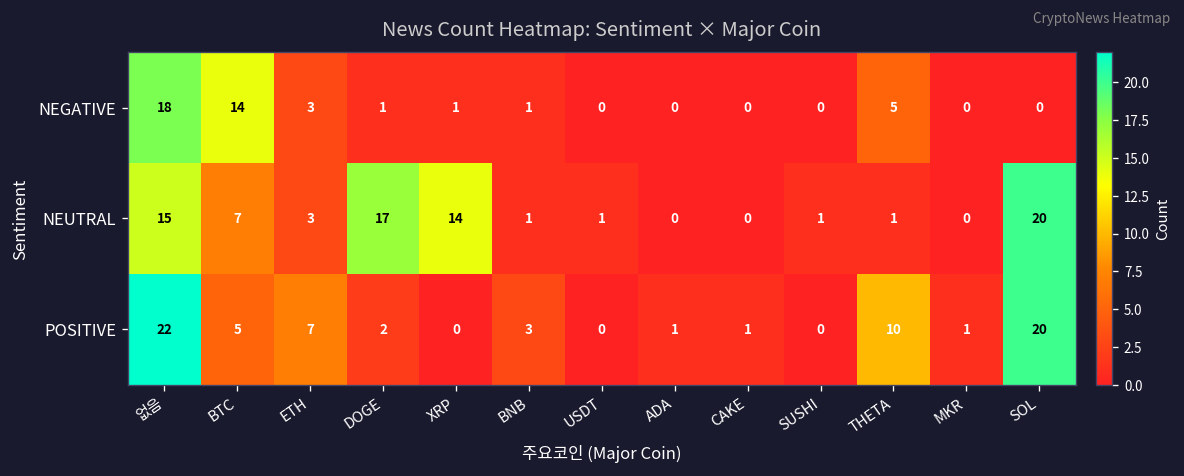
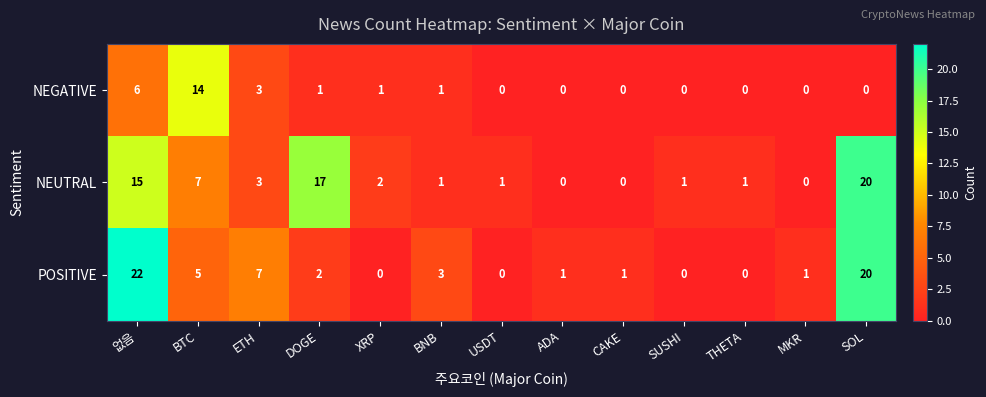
  {
    "NEGATIVE": {
-     "없음": 18,
+     "없음": 6,
      "BTC": 14,
      "ETH": 3,
      "DOGE": 1,
      "XRP": 1,
      "BNB": 1,
      "USDT": 0,
      "ADA": 0,
      "CAKE": 0,
      "SUSHI": 0,
-     "THETA": 5,
+     "THETA": 0,
      "MKR": 0,
      "SOL": 0
    },
    "NEUTRAL": {
      "없음": 15,
      "BTC": 7,
      "ETH": 3,
      "DOGE": 17,
-     "XRP": 14,
+     "XRP": 2,
      "BNB": 1,
      "USDT": 1,
      "ADA": 0,
      "CAKE": 0,
      "SUSHI": 1,
      "THETA": 1,
      "MKR": 0,
      "SOL": 20
    },
    "POSITIVE": {
      "없음": 22,
      "BTC": 5,
      "ETH": 7,
      "DOGE": 2,
      "XRP": 0,
      "BNB": 3,
      "USDT": 0,
      "ADA": 1,
      "CAKE": 1,
      "SUSHI": 0,
-     "THETA": 10,
+     "THETA": 0,
      "MKR": 1,
      "SOL": 20
    }
  }
